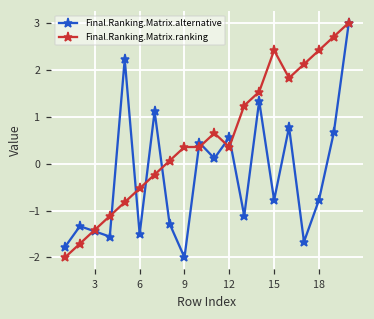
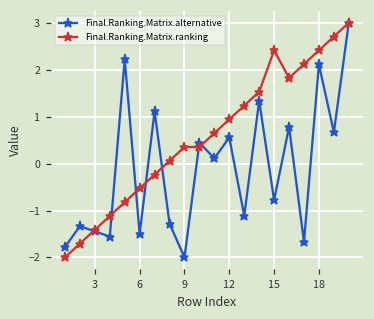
  {
    "Final.Ranking.Matrix.alternative": {
      "6": -1.5,
      "9": -2.0,
      "12": 0.6,
      "15": -0.8,
-     "18": -0.8
+     "18": 2.1
    },
    "Final.Ranking.Matrix.ranking": {
      "6": -0.5,
      "9": 0.4,
-     "12": 0.4,
+     "12": 0.9,
      "15": 2.4,
      "18": 2.4
    }
  }
